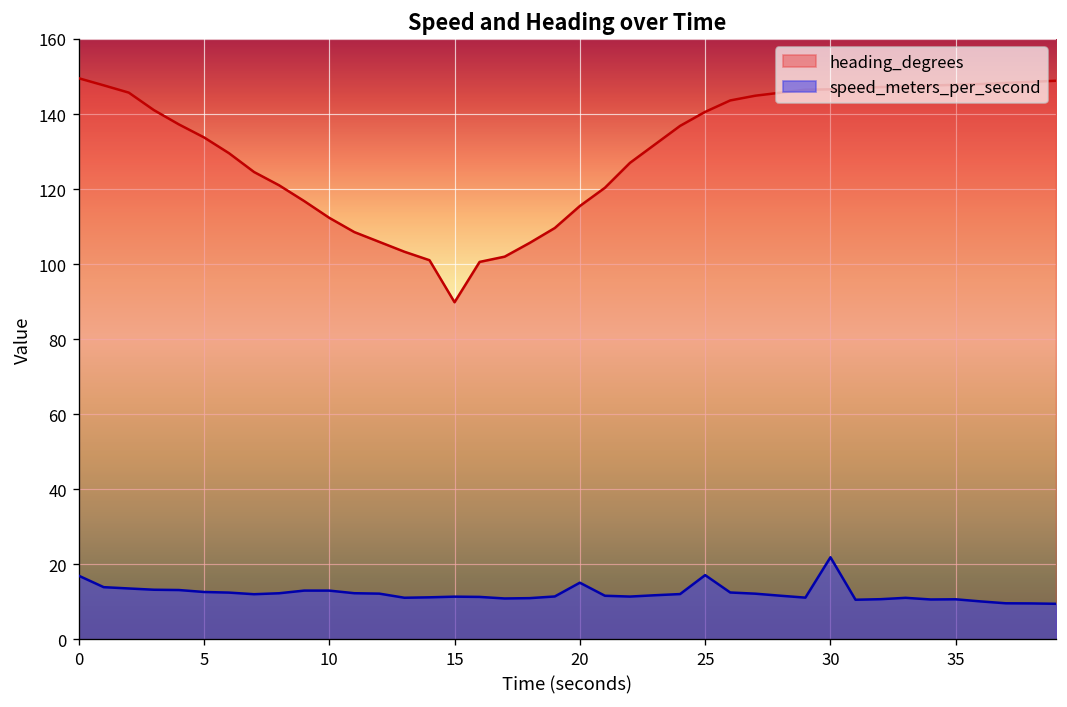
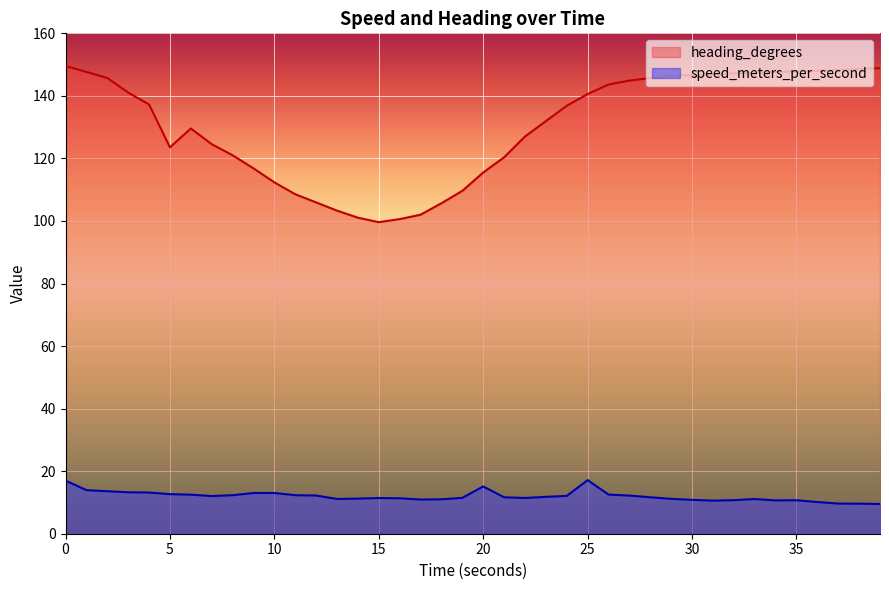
  {
    "heading_degrees": {
      "0": 150,
-     "5": 134,
+     "5": 124,
      "10": 112,
-     "15": 90,
+     "15": 100,
      "20": 115,
      "25": 141
    },
    "speed_meters_per_second": {
      "0": 17,
      "5": 13,
      "10": 13,
      "15": 11,
      "20": 15,
      "25": 17,
-     "30": 22,
+     "30": 11,
      "35": 11
    }
  }
